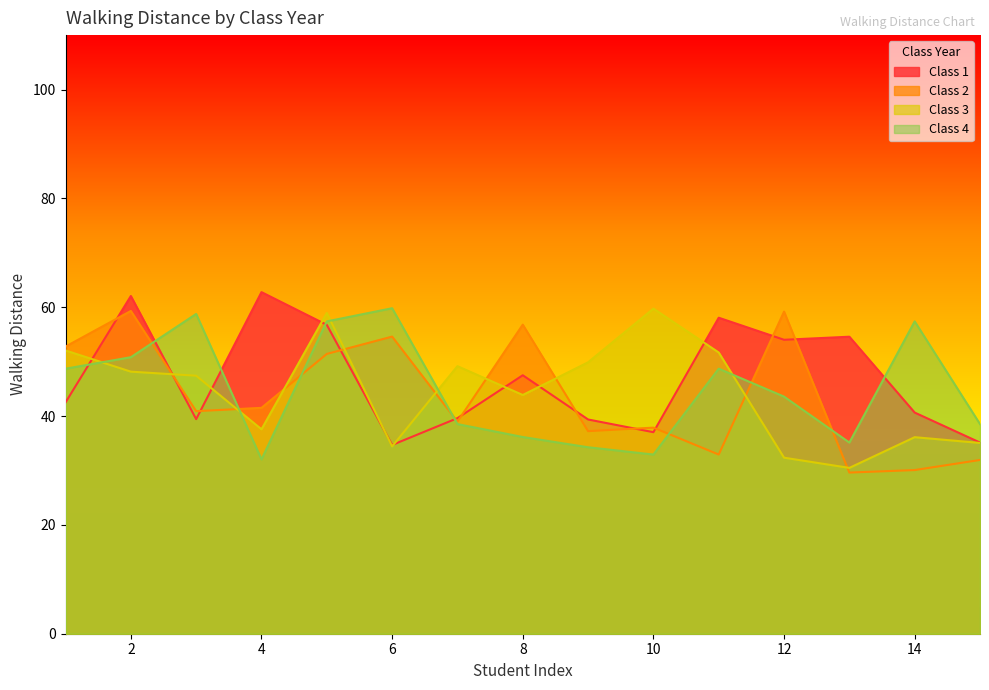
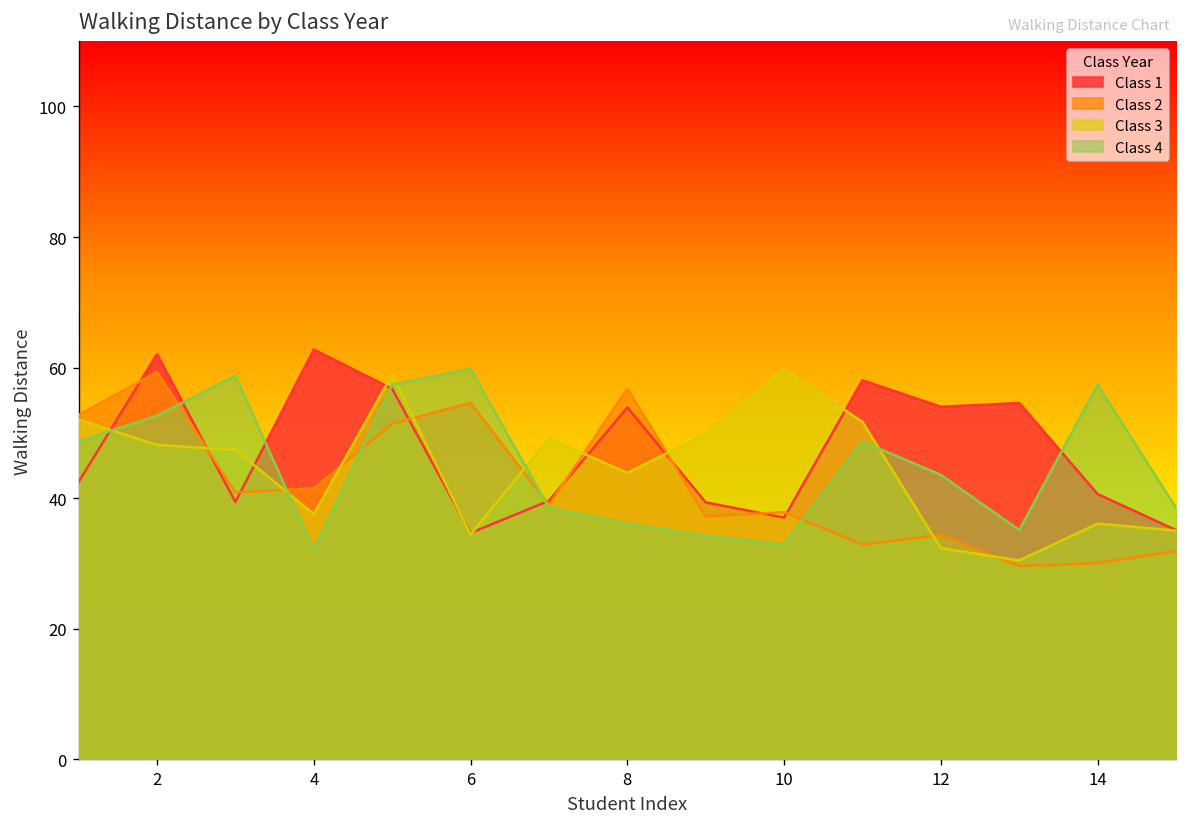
  {
    "Class 1": {
      "2": 62,
      "4": 63,
-     "8": 47,
+     "8": 54,
      "10": 37,
      "12": 54,
      "14": 41
    },
    "Class 2": {
      "2": 59,
      "4": 42,
      "6": 55,
      "8": 57,
      "10": 38,
-     "12": 59,
+     "12": 34,
      "14": 30
    },
    "Class 3": {
      "2": 48,
      "4": 38,
      "8": 44,
      "10": 60,
      "12": 32,
      "14": 36
    },
    "Class 4": {
-     "2": 51,
+     "2": 53,
      "4": 32,
      "6": 60,
      "8": 36,
      "10": 33,
      "12": 44,
      "14": 57
    }
  }
